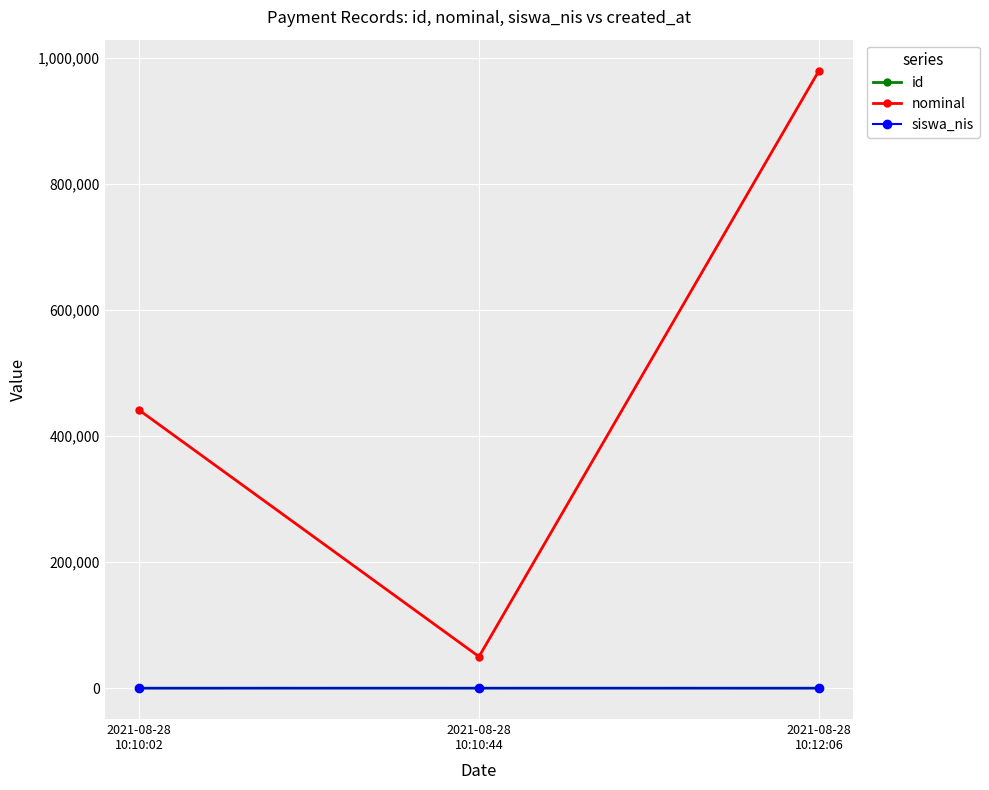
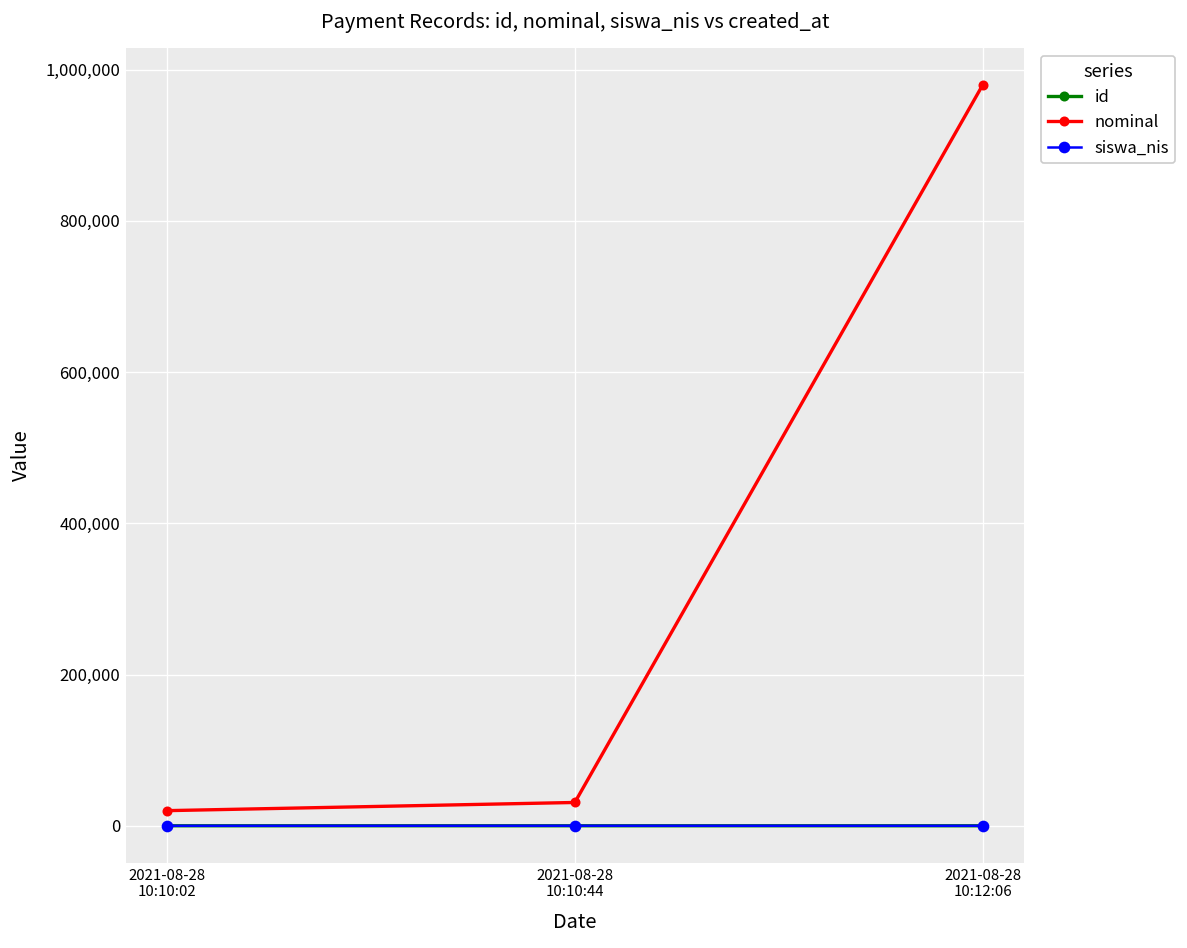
  {
    "siswa_nis": {
      "2021-08-28 10:10:02": "0",
      "2021-08-28 10:10:44": "0",
      "2021-08-28 10:12:06": "0"
    },
    "nominal": {
-     "2021-08-28 10:10:02": "440,000",
-     "2021-08-28 10:10:44": "50,000",
+     "2021-08-28 10:10:02": "20,000",
+     "2021-08-28 10:10:44": "30,000",
      "2021-08-28 10:12:06": "980,000"
    }
  }
